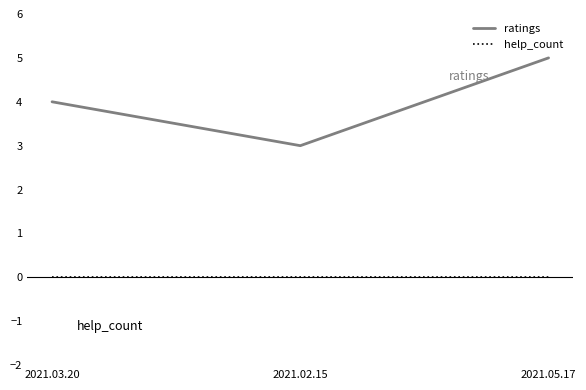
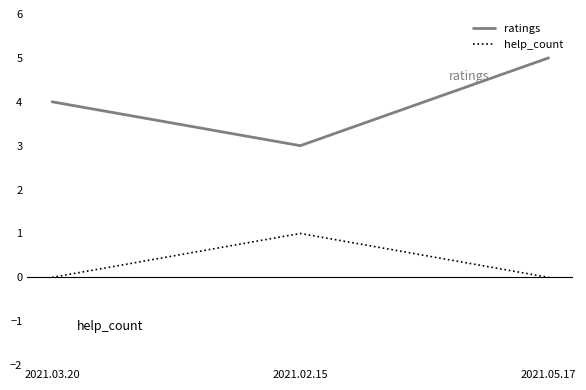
  {
    "ratings": {
      "2021.03.20": 4,
      "2021.02.15": 3,
      "2021.05.17": 5
    },
    "help_count": {
      "2021.03.20": 0,
-     "2021.02.15": 0,
+     "2021.02.15": 1,
      "2021.05.17": 0
    }
  }
